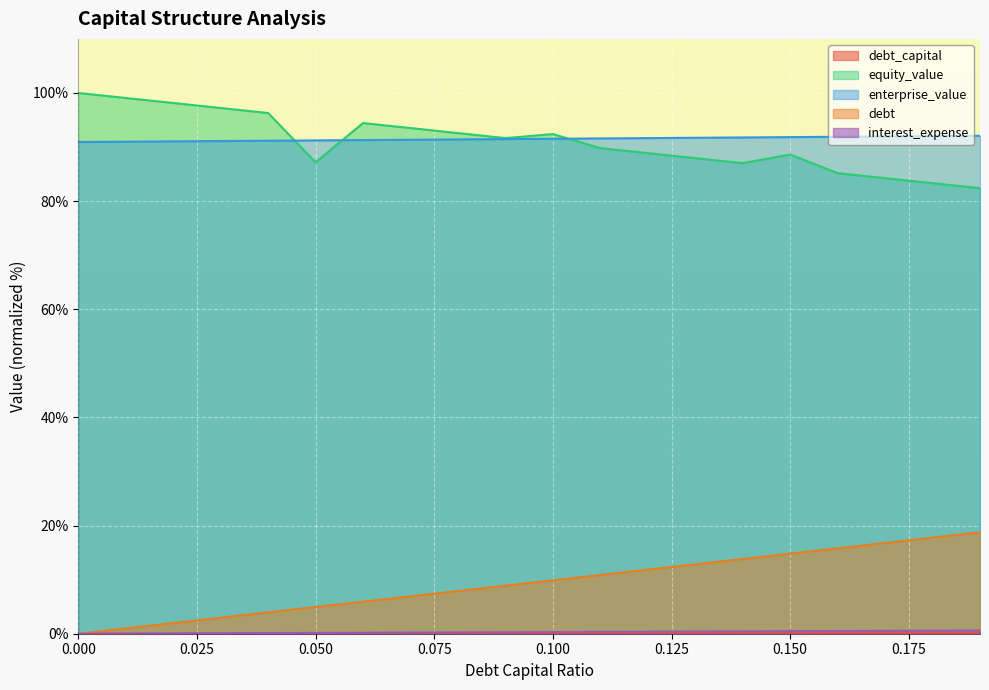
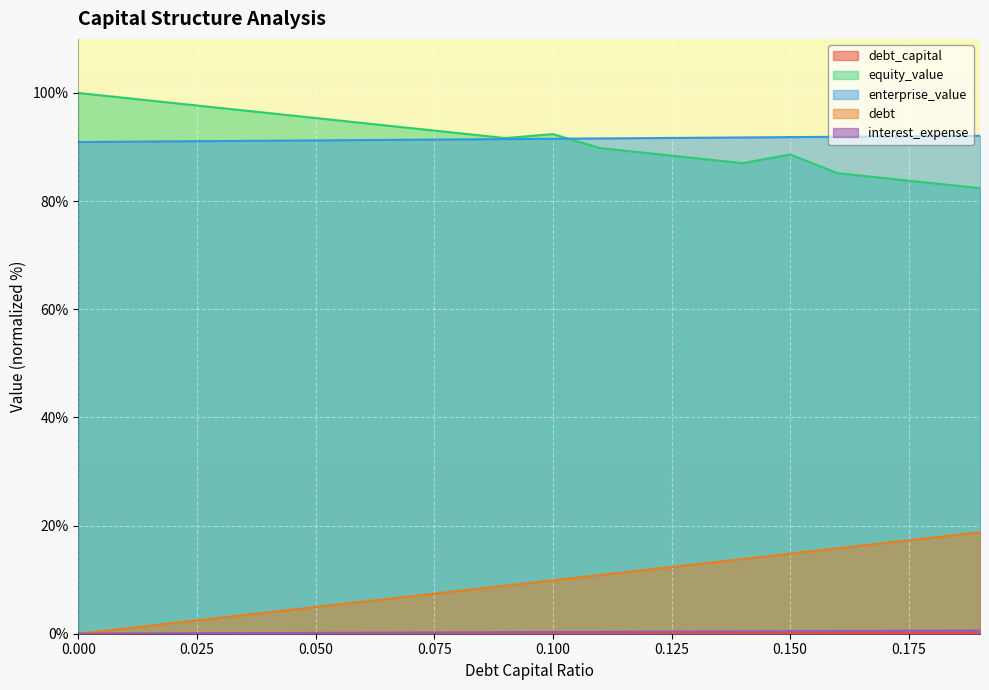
  {
    "equity_value": {
      "0.000": "100%",
-     "0.050": "87%",
+     "0.050": "95%",
      "0.100": "92%",
      "0.150": "89%"
    },
    "enterprise_value": {
      "0.000": "91%",
      "0.050": "91%",
      "0.100": "92%",
      "0.150": "92%"
    }
  }
